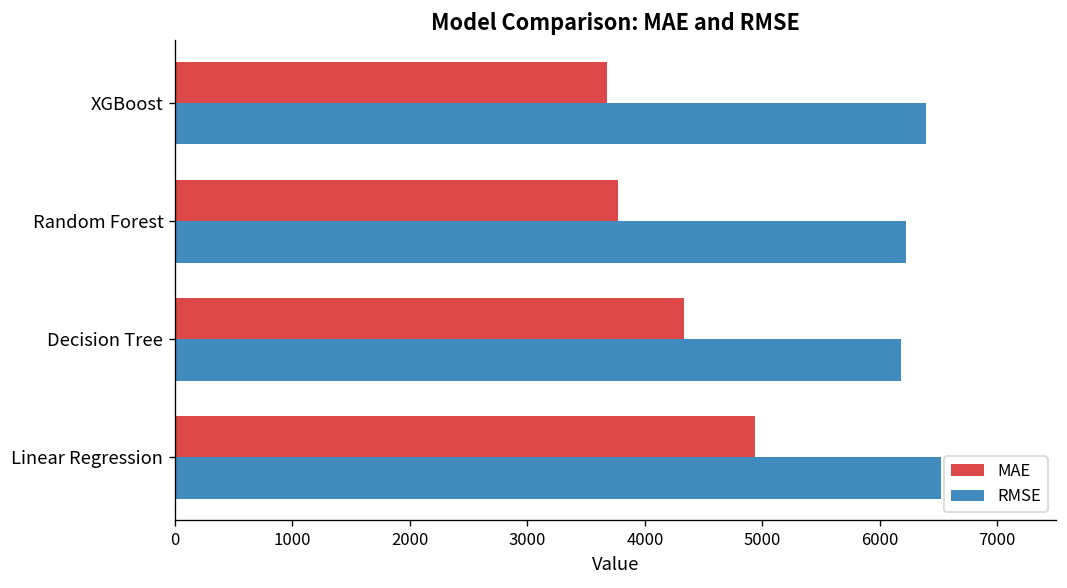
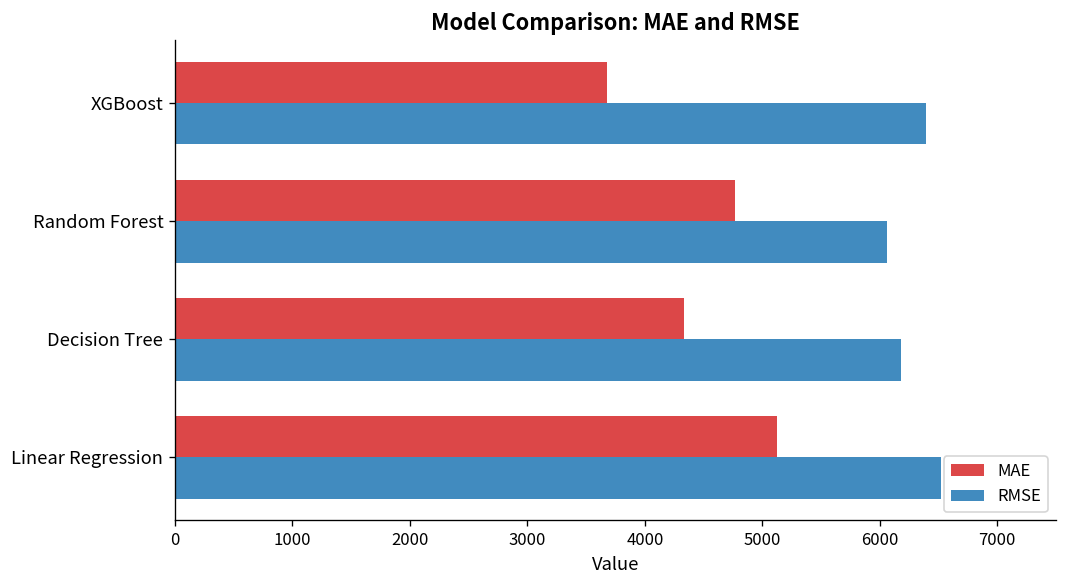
  {
    "MAE": {
      "XGBoost": 3700,
-     "Random Forest": 3800,
+     "Random Forest": 4800,
      "Decision Tree": 4300,
-     "Linear Regression": 4900
+     "Linear Regression": 5100
    },
    "RMSE": {
      "XGBoost": 6400,
-     "Random Forest": 6200,
+     "Random Forest": 6100,
      "Decision Tree": 6200,
      "Linear Regression": 6500
    }
  }
